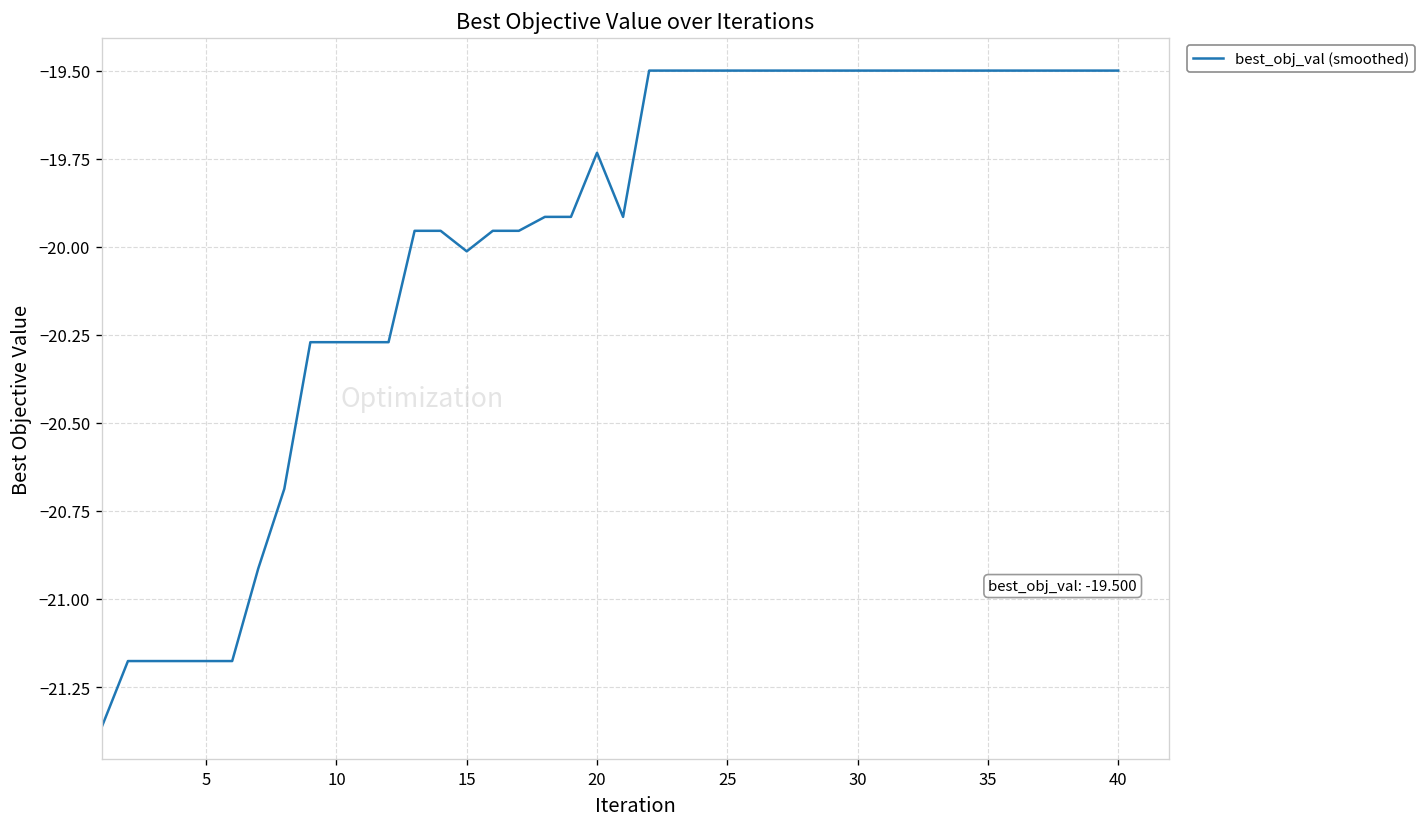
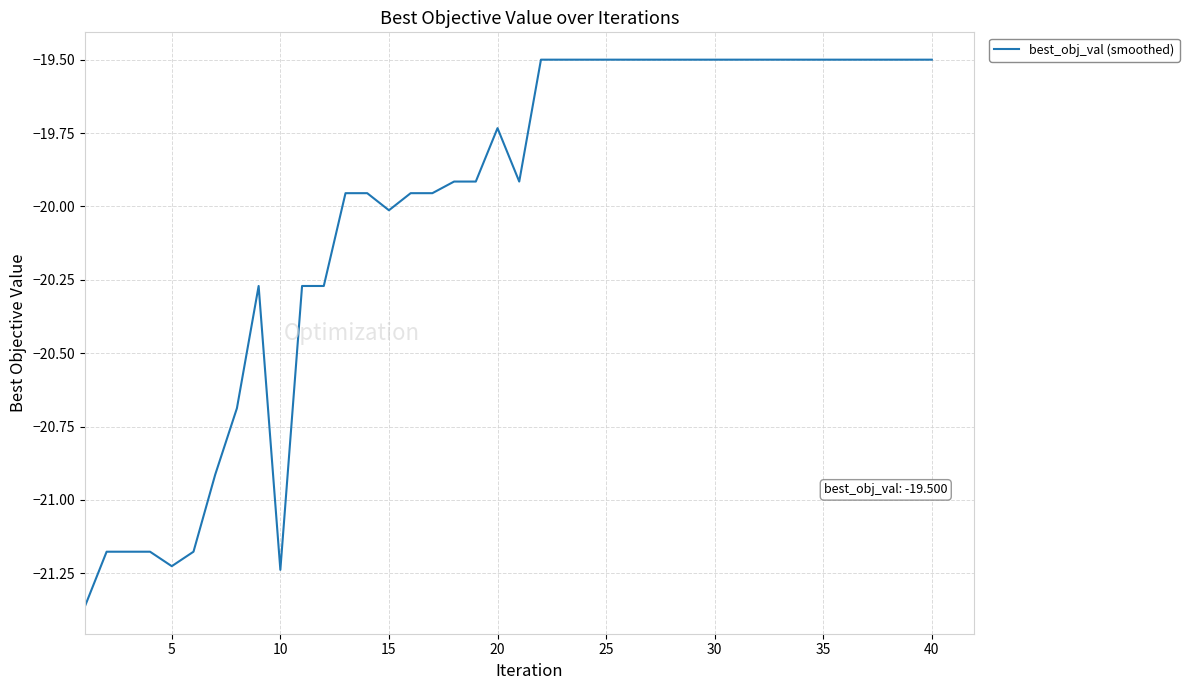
  {
-   "5": -21.18,
-   "10": -20.27,
+   "5": -21.23,
+   "10": -21.24,
    "15": -20.01,
    "20": -19.73,
    "25": -19.50,
    "30": -19.50,
    "35": -19.50,
    "40": -19.50
  }
